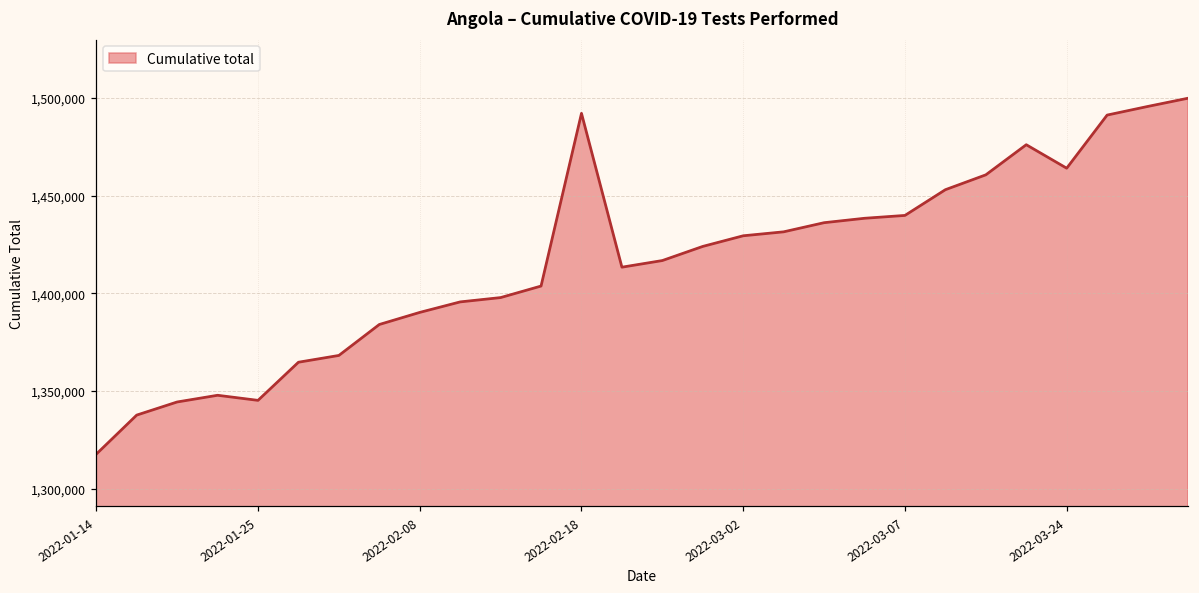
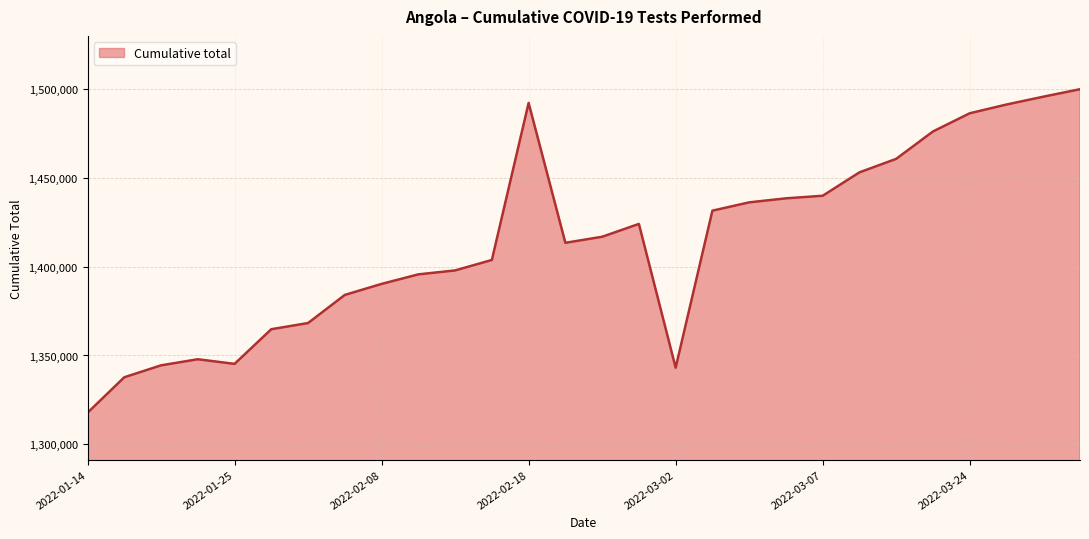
  {
    "2022-01-14": "1,318,000",
    "2022-01-25": "1,345,000",
    "2022-02-08": "1,390,000",
    "2022-02-18": "1,492,000",
-   "2022-03-02": "1,429,000",
+   "2022-03-02": "1,343,000",
    "2022-03-07": "1,440,000",
-   "2022-03-24": "1,464,000"
+   "2022-03-24": "1,486,000"
  }
